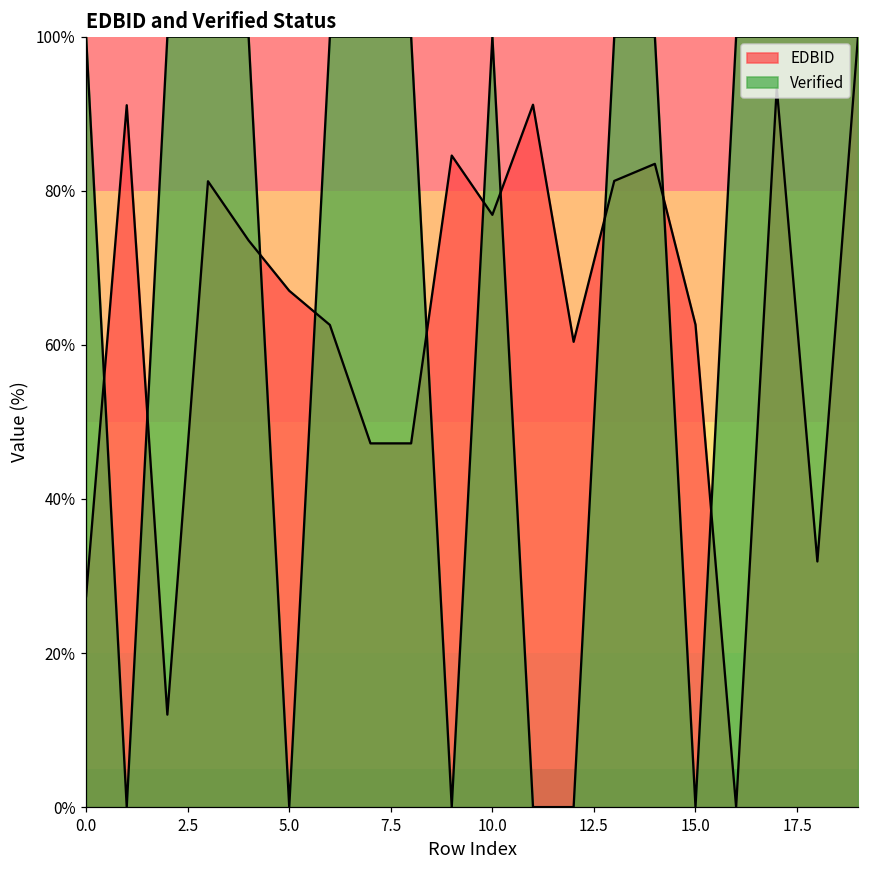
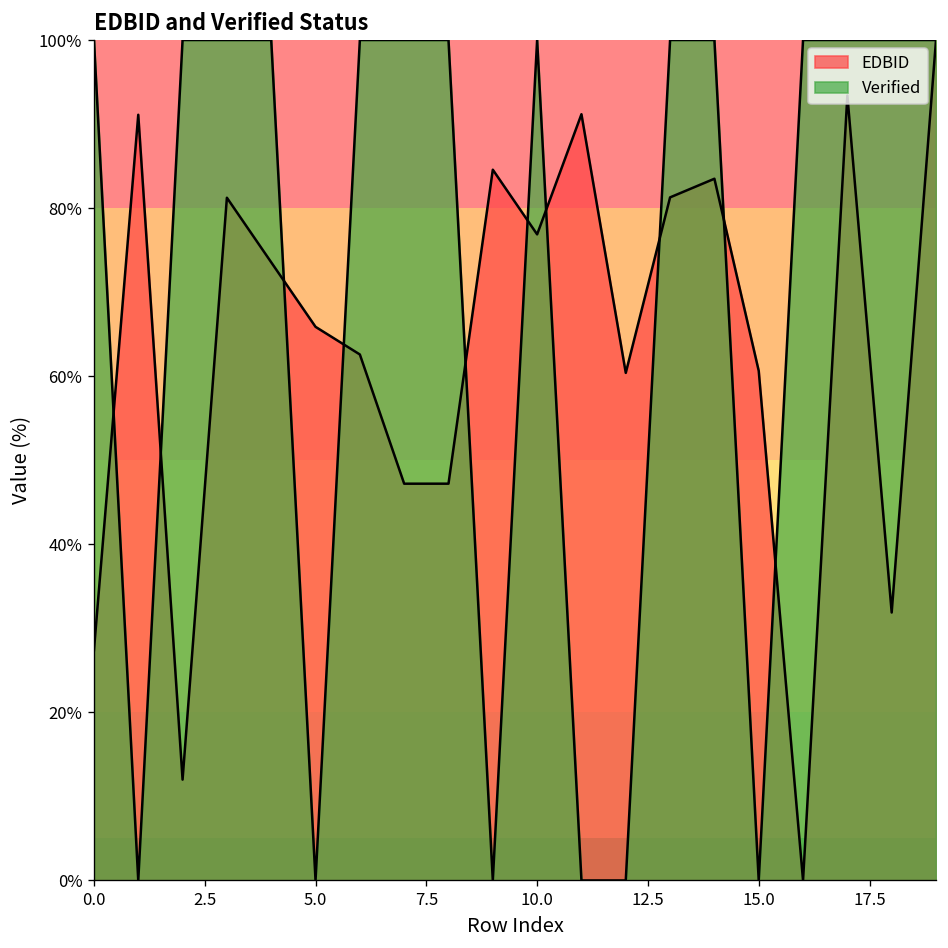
  {
    "EDBID": {
      "0.0": "27%",
-     "5.0": "67%",
+     "5.0": "66%",
      "10.0": "77%",
-     "15.0": "63%"
+     "15.0": "61%"
    }
  }
